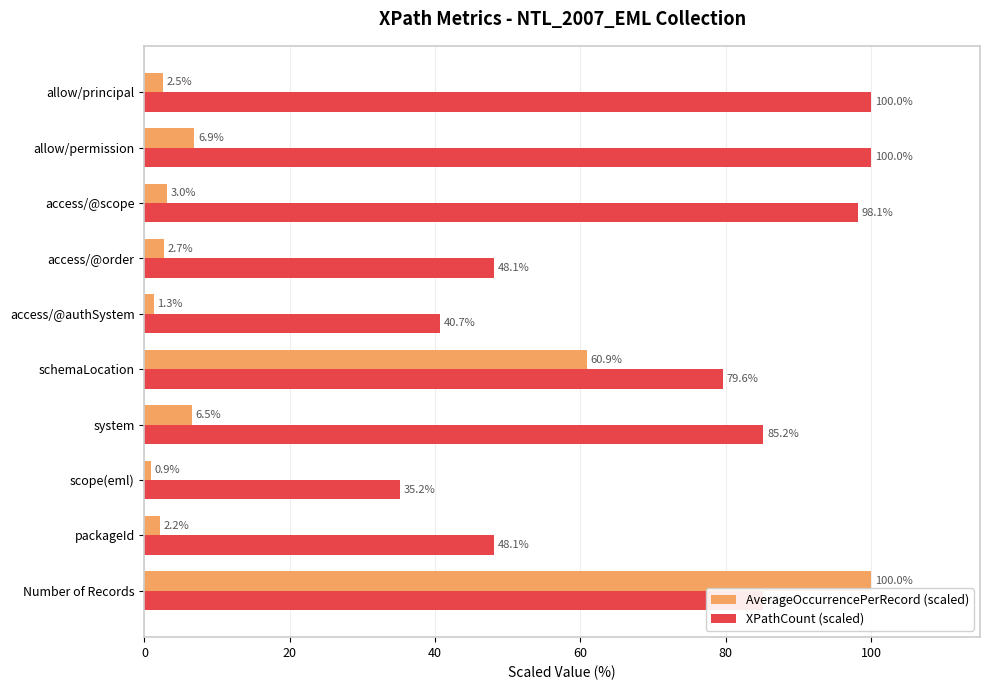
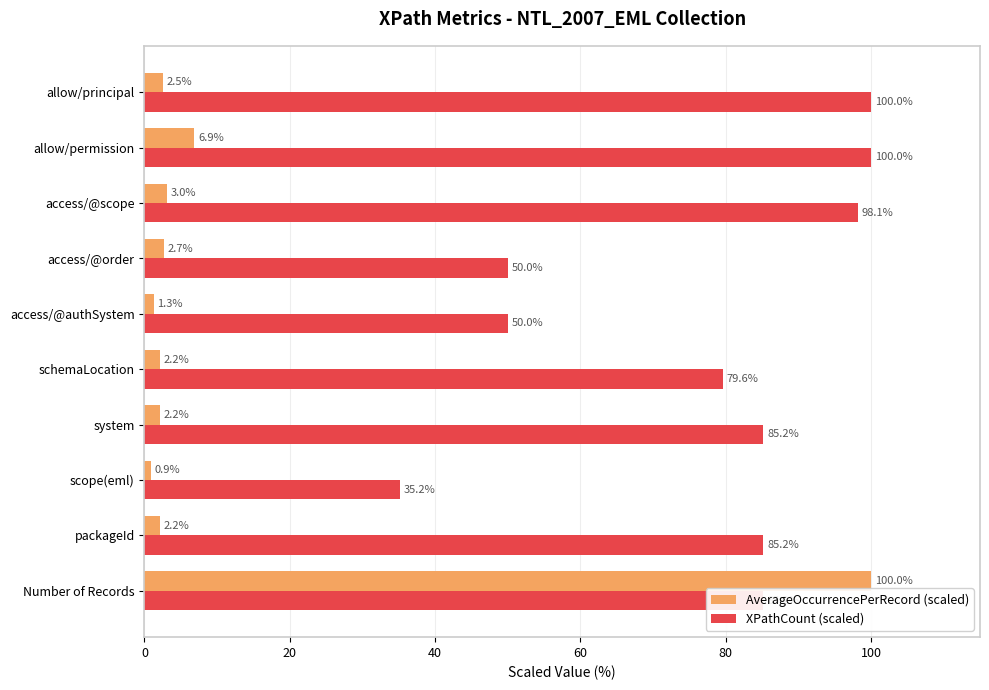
  {
    "AverageOccurrencePerRecord (scaled)": {
      "allow/principal": "2.5%",
      "allow/permission": "6.9%",
      "access/@scope": "3.0%",
      "access/@order": "2.7%",
      "access/@authSystem": "1.3%",
-     "schemaLocation": "60.9%",
-     "system": "6.5%",
+     "schemaLocation": "2.2%",
+     "system": "2.2%",
      "scope(eml)": "0.9%",
      "packageId": "2.2%",
      "Number of Records": "100.0%"
    },
    "XPathCount (scaled)": {
      "allow/principal": "100.0%",
      "allow/permission": "100.0%",
      "access/@scope": "98.1%",
-     "access/@order": "48.1%",
-     "access/@authSystem": "40.7%",
+     "access/@order": "50.0%",
+     "access/@authSystem": "50.0%",
      "schemaLocation": "79.6%",
      "system": "85.2%",
      "scope(eml)": "35.2%",
-     "packageId": "48.1%"
+     "packageId": "85.2%"
    }
  }
